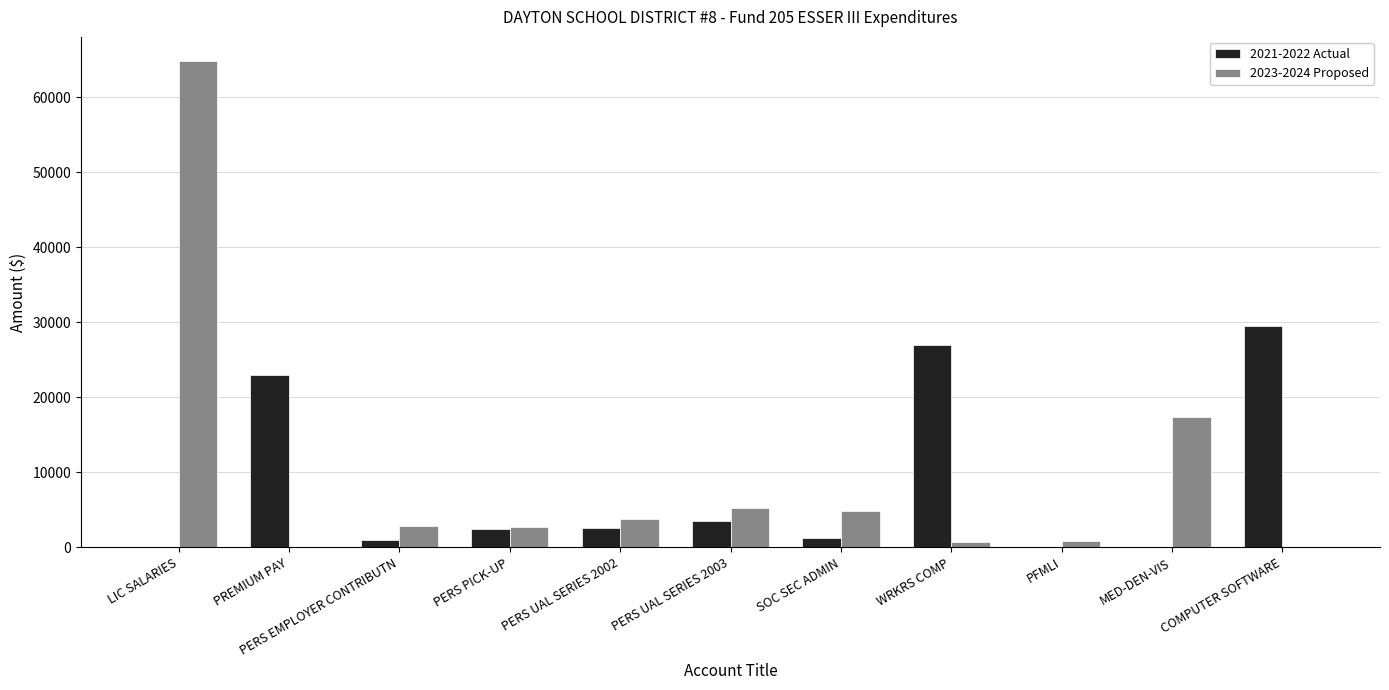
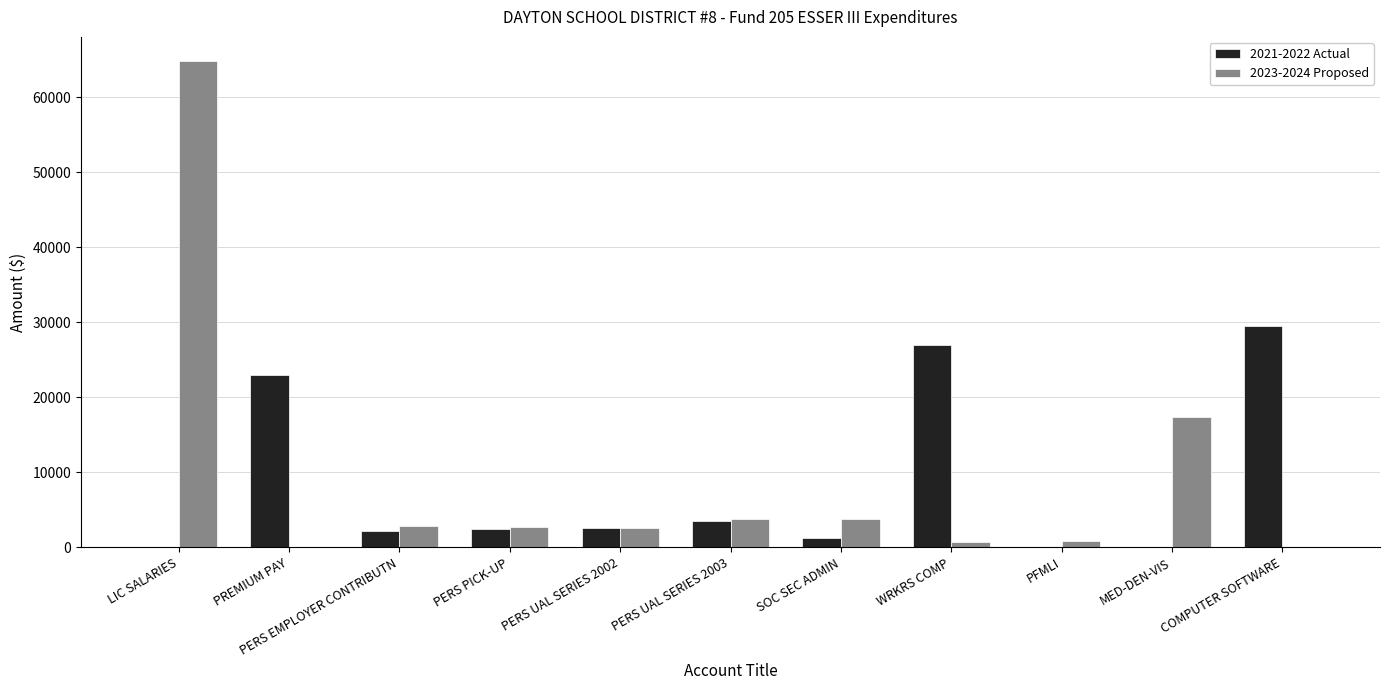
  {
    "2021-2022 Actual": {
      "LIC SALARIES": 0,
      "PREMIUM PAY": 23000,
-     "PERS EMPLOYER CONTRIBUTN": 1000,
+     "PERS EMPLOYER CONTRIBUTN": 2000,
      "PERS PICK-UP": 2000,
      "PERS UAL SERIES 2002": 3000,
      "PERS UAL SERIES 2003": 4000,
      "SOC SEC ADMIN": 1000,
      "WRKRS COMP": 27000,
      "PFMLI": 0,
      "MED-DEN-VIS": 0,
      "COMPUTER SOFTWARE": 30000
    },
    "2023-2024 Proposed": {
      "LIC SALARIES": 65000,
      "PREMIUM PAY": 0,
      "PERS EMPLOYER CONTRIBUTN": 3000,
      "PERS PICK-UP": 3000,
-     "PERS UAL SERIES 2002": 4000,
-     "PERS UAL SERIES 2003": 5000,
-     "SOC SEC ADMIN": 5000,
+     "PERS UAL SERIES 2002": 3000,
+     "PERS UAL SERIES 2003": 4000,
+     "SOC SEC ADMIN": 4000,
      "WRKRS COMP": 1000,
      "PFMLI": 1000,
      "MED-DEN-VIS": 17000,
      "COMPUTER SOFTWARE": 0
    }
  }
